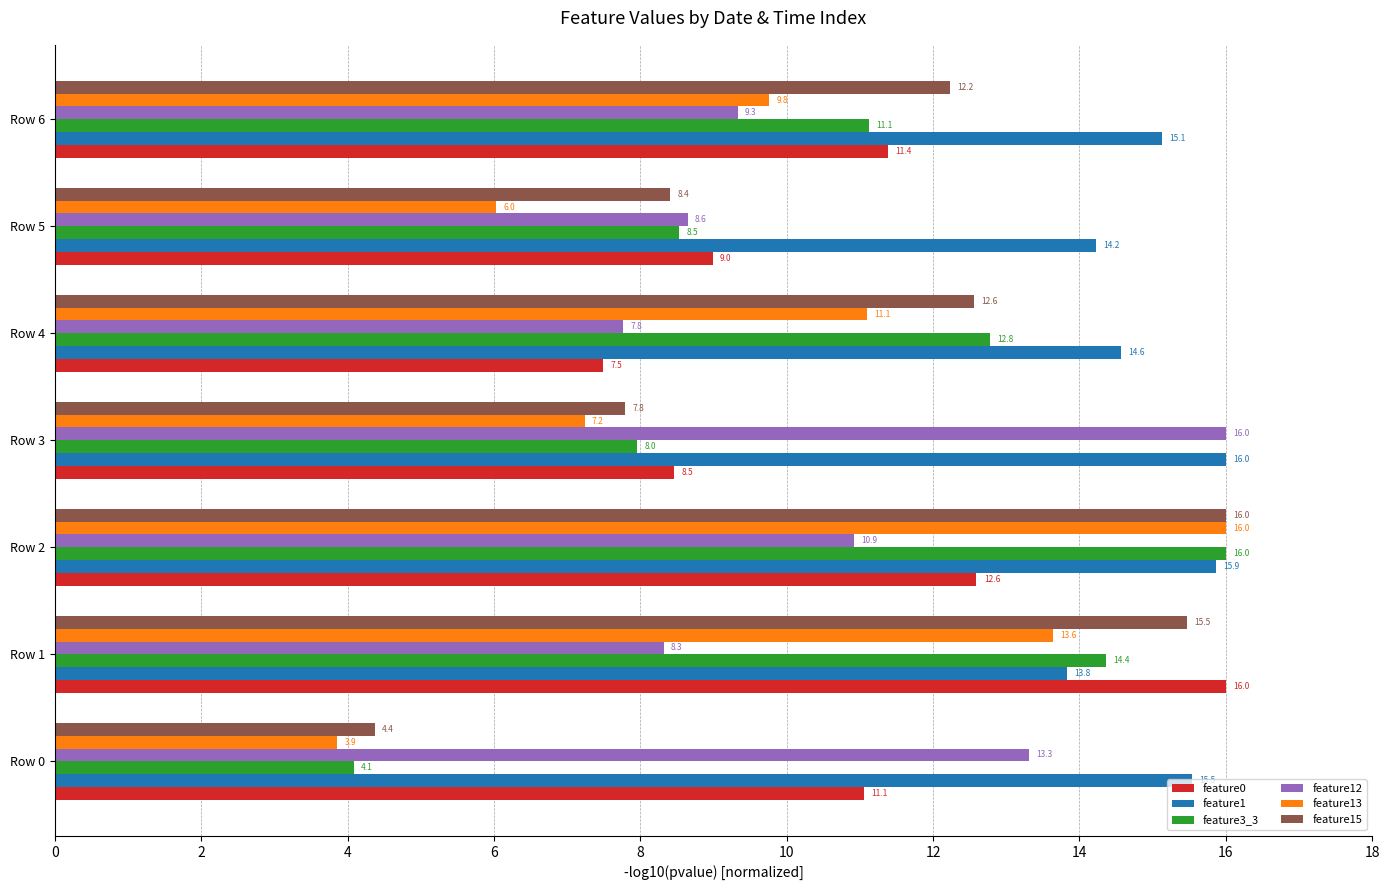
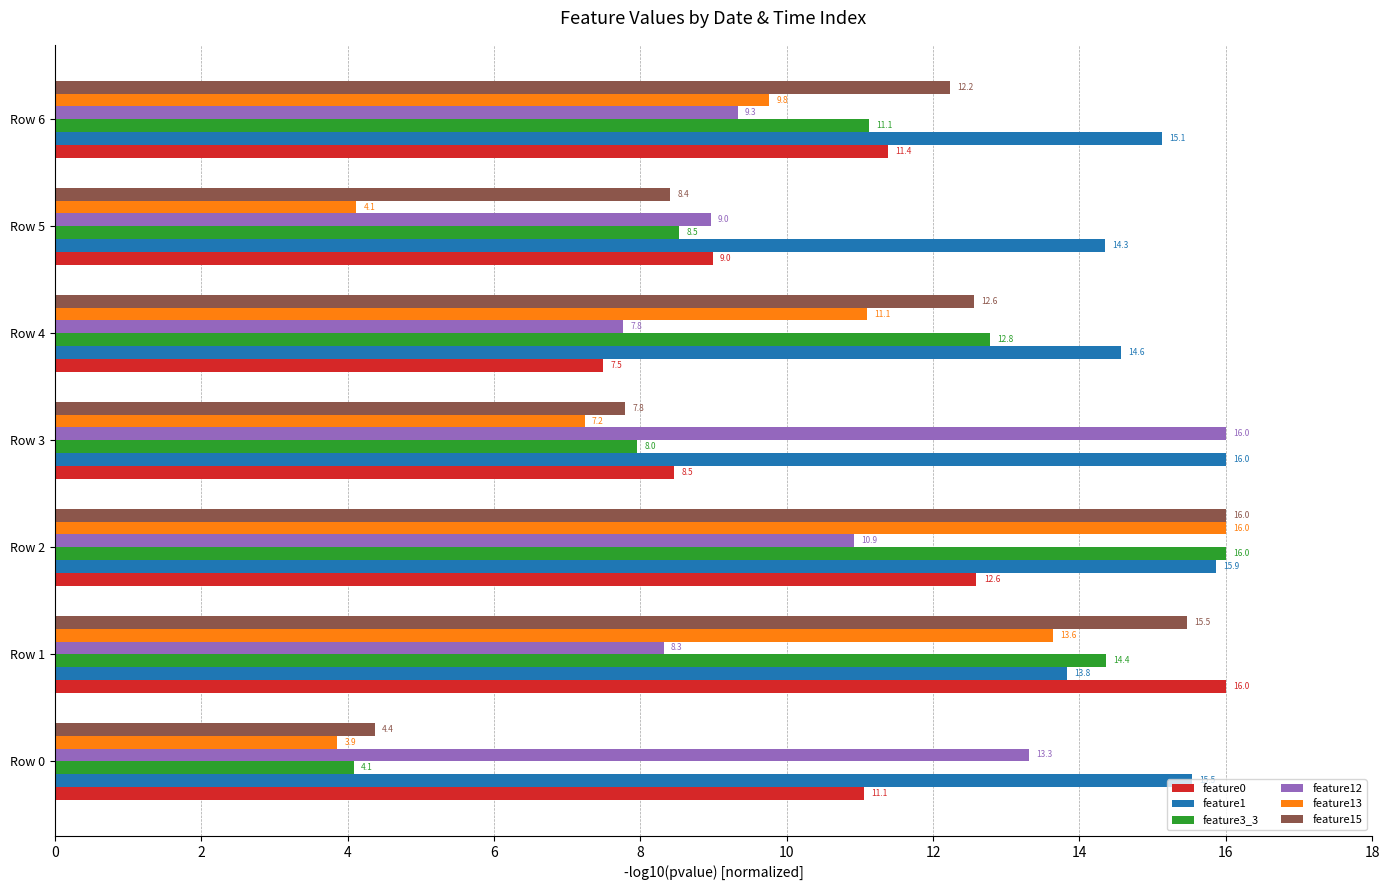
  {
    "feature0": {
      "Row 6": 11.4,
      "Row 5": 9.0,
      "Row 4": 7.5,
      "Row 3": 8.5,
      "Row 2": 12.6,
      "Row 1": 16.0,
      "Row 0": 11.1
    },
    "feature1": {
      "Row 6": 15.1,
-     "Row 5": 14.2,
+     "Row 5": 14.3,
      "Row 4": 14.6,
      "Row 3": 16.0,
      "Row 2": 15.9,
      "Row 1": 13.8
    },
    "feature3_3": {
      "Row 6": 11.1,
      "Row 5": 8.5,
      "Row 4": 12.8,
      "Row 3": 8.0,
      "Row 2": 16.0,
      "Row 1": 14.4,
      "Row 0": 4.1
    },
    "feature12": {
      "Row 6": 9.3,
-     "Row 5": 8.6,
+     "Row 5": 9.0,
      "Row 4": 7.8,
      "Row 3": 16.0,
      "Row 2": 10.9,
      "Row 1": 8.3,
      "Row 0": 13.3
    },
    "feature13": {
      "Row 6": 9.8,
-     "Row 5": 6.0,
+     "Row 5": 4.1,
      "Row 4": 11.1,
      "Row 3": 7.2,
      "Row 2": 16.0,
      "Row 1": 13.6,
      "Row 0": 3.9
    },
    "feature15": {
      "Row 6": 12.2,
      "Row 5": 8.4,
      "Row 4": 12.6,
      "Row 3": 7.8,
      "Row 2": 16.0,
      "Row 1": 15.5,
      "Row 0": 4.4
    }
  }
